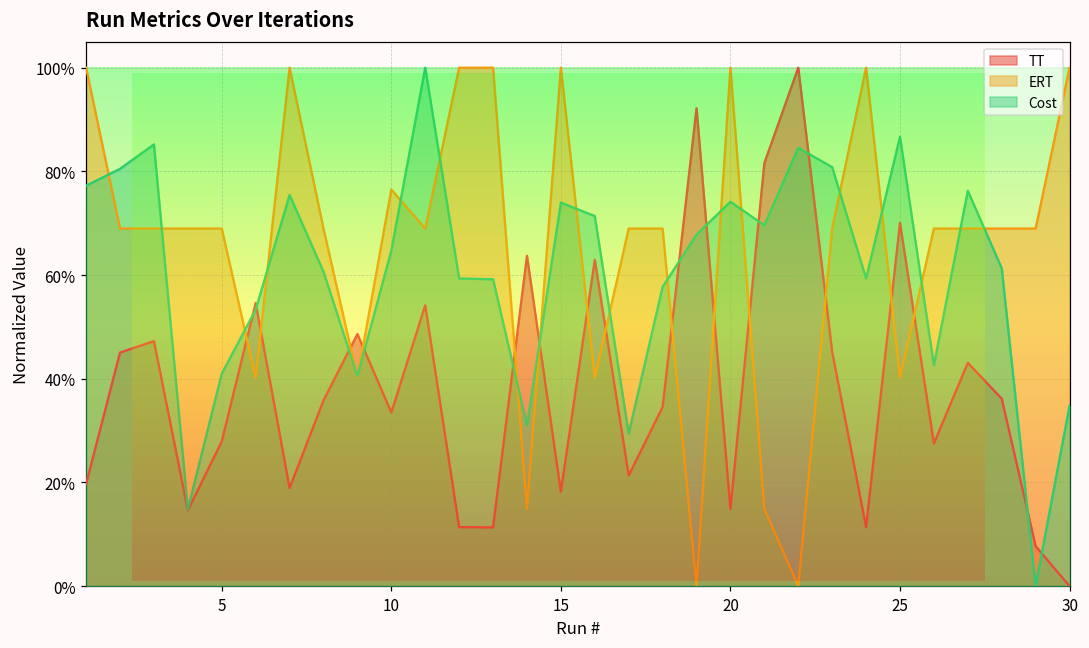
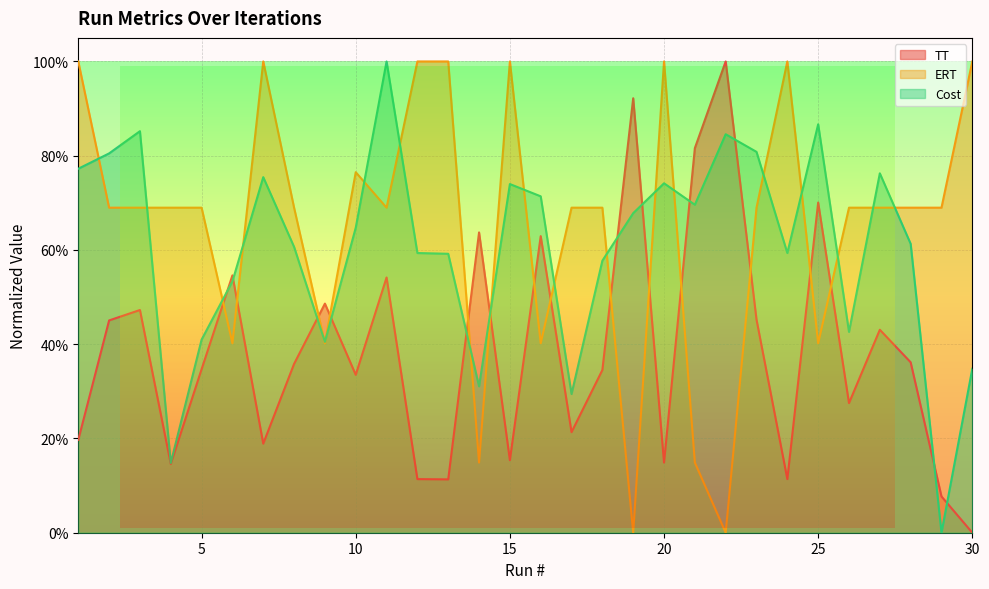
  {
    "TT": {
-     "5": "28%",
+     "5": "35%",
      "10": "34%",
-     "15": "18%",
+     "15": "15%",
      "20": "15%",
      "25": "70%",
      "30": "0%"
    },
    "ERT": {
      "5": "69%",
      "10": "77%",
      "15": "100%",
      "20": "100%",
      "25": "40%",
      "30": "100%"
    },
    "Cost": {
      "5": "41%",
      "10": "65%",
      "15": "74%",
      "20": "74%",
      "25": "87%",
      "30": "35%"
    }
  }
